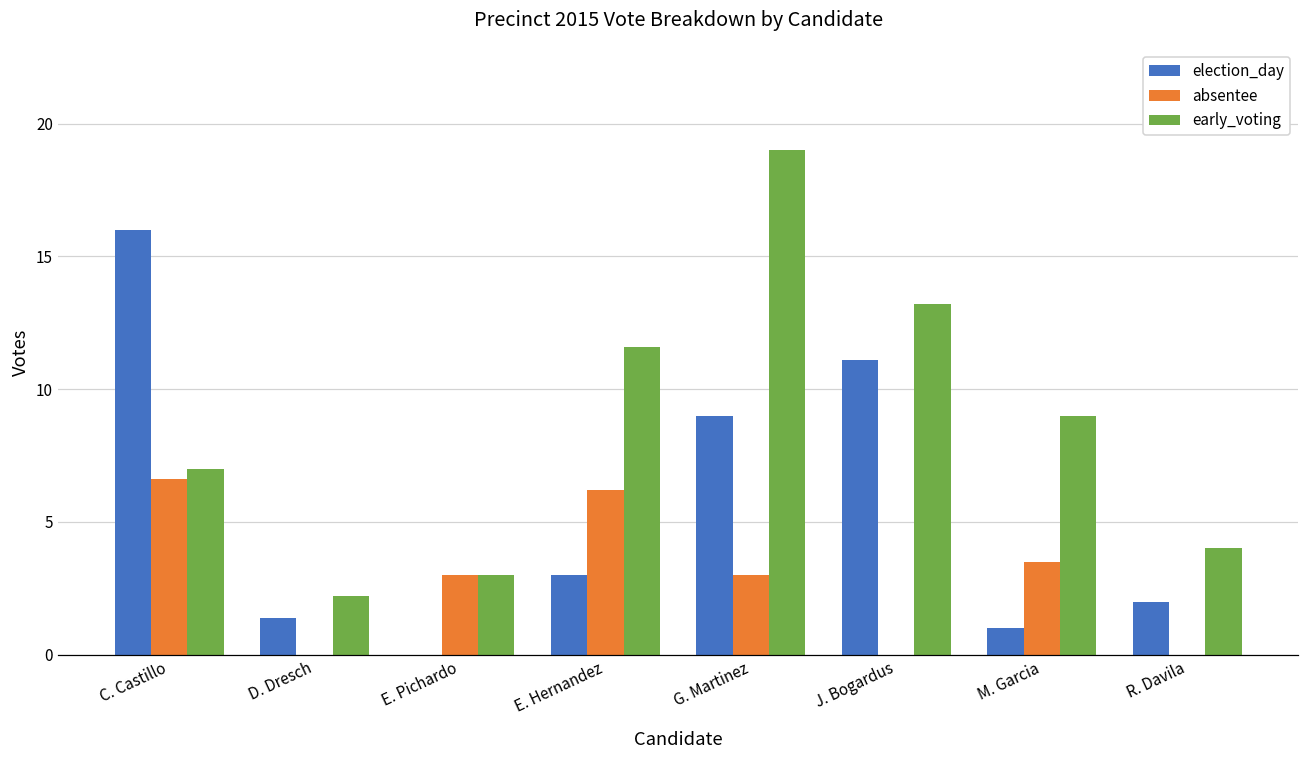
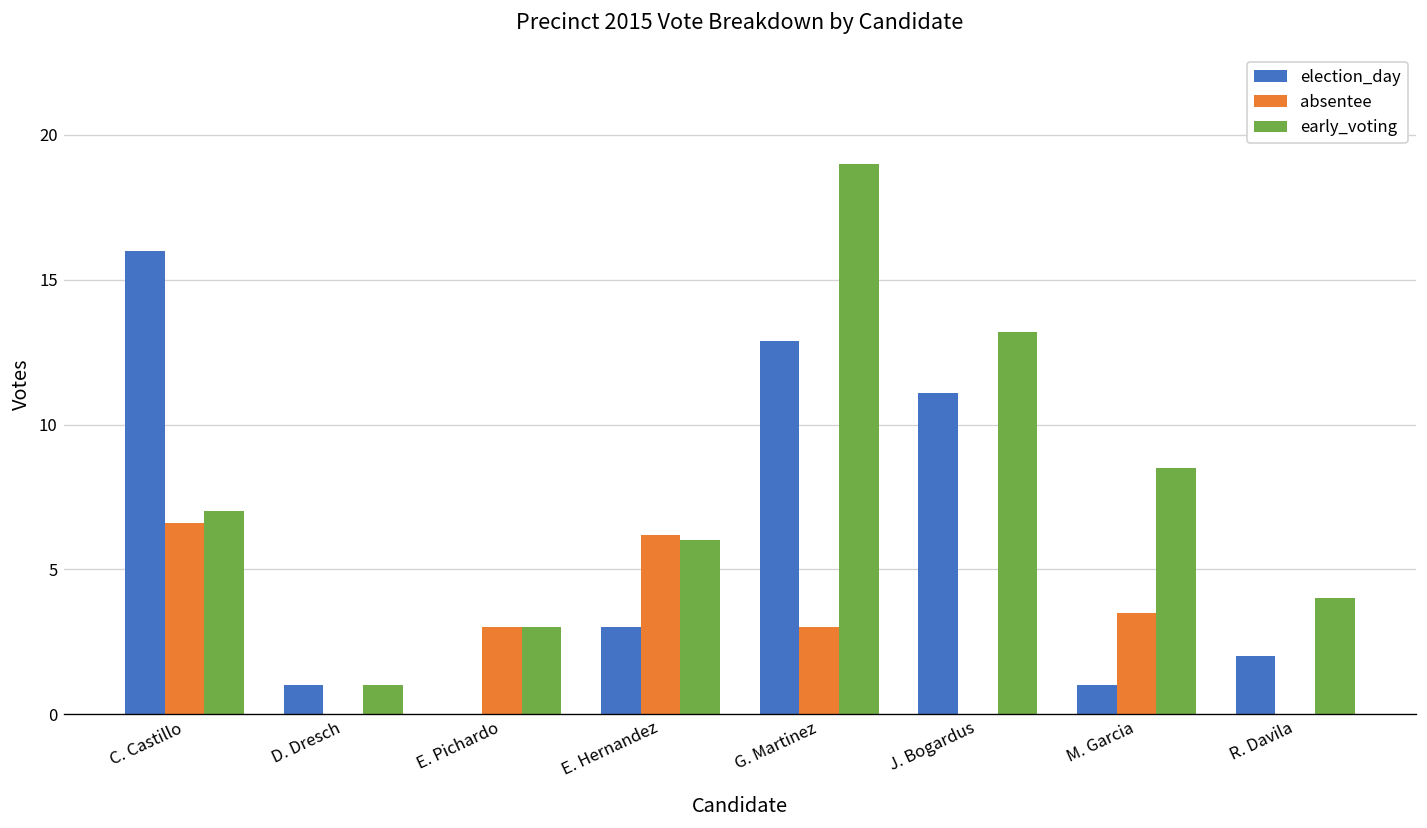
  {
    "election_day": {
      "C. Castillo": 16.0,
-     "D. Dresch": 1.4,
+     "D. Dresch": 1.0,
      "E. Pichardo": 0.0,
      "E. Hernandez": 3.0,
-     "G. Martinez": 9.0,
+     "G. Martinez": 12.9,
      "J. Bogardus": 11.1,
      "M. Garcia": 1.0,
      "R. Davila": 2.0
    },
    "absentee": {
      "C. Castillo": 6.6,
      "D. Dresch": 0.0,
      "E. Pichardo": 3.0,
      "E. Hernandez": 6.2,
      "G. Martinez": 3.0,
      "J. Bogardus": 0.0,
      "M. Garcia": 3.5,
      "R. Davila": 0.0
    },
    "early_voting": {
      "C. Castillo": 7.0,
-     "D. Dresch": 2.2,
+     "D. Dresch": 1.0,
      "E. Pichardo": 3.0,
-     "E. Hernandez": 11.6,
+     "E. Hernandez": 6.0,
      "G. Martinez": 19.0,
      "J. Bogardus": 13.2,
-     "M. Garcia": 9.0,
+     "M. Garcia": 8.5,
      "R. Davila": 4.0
    }
  }
